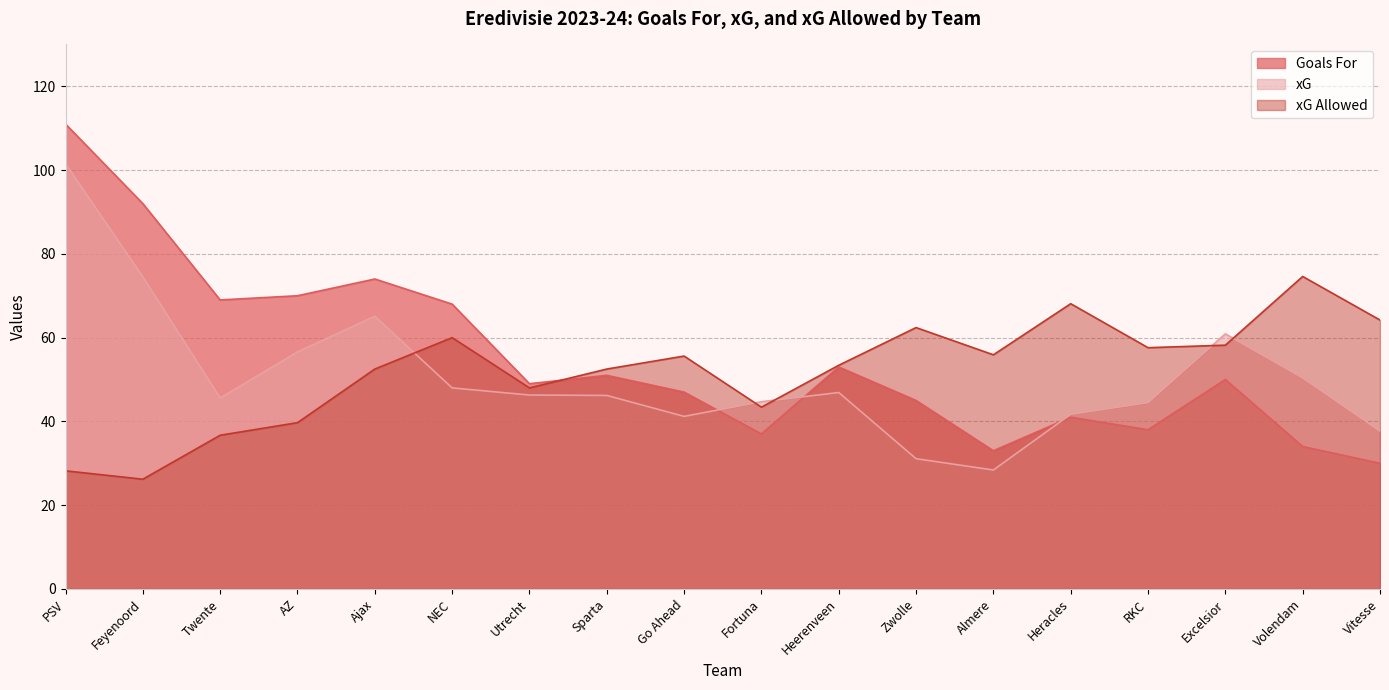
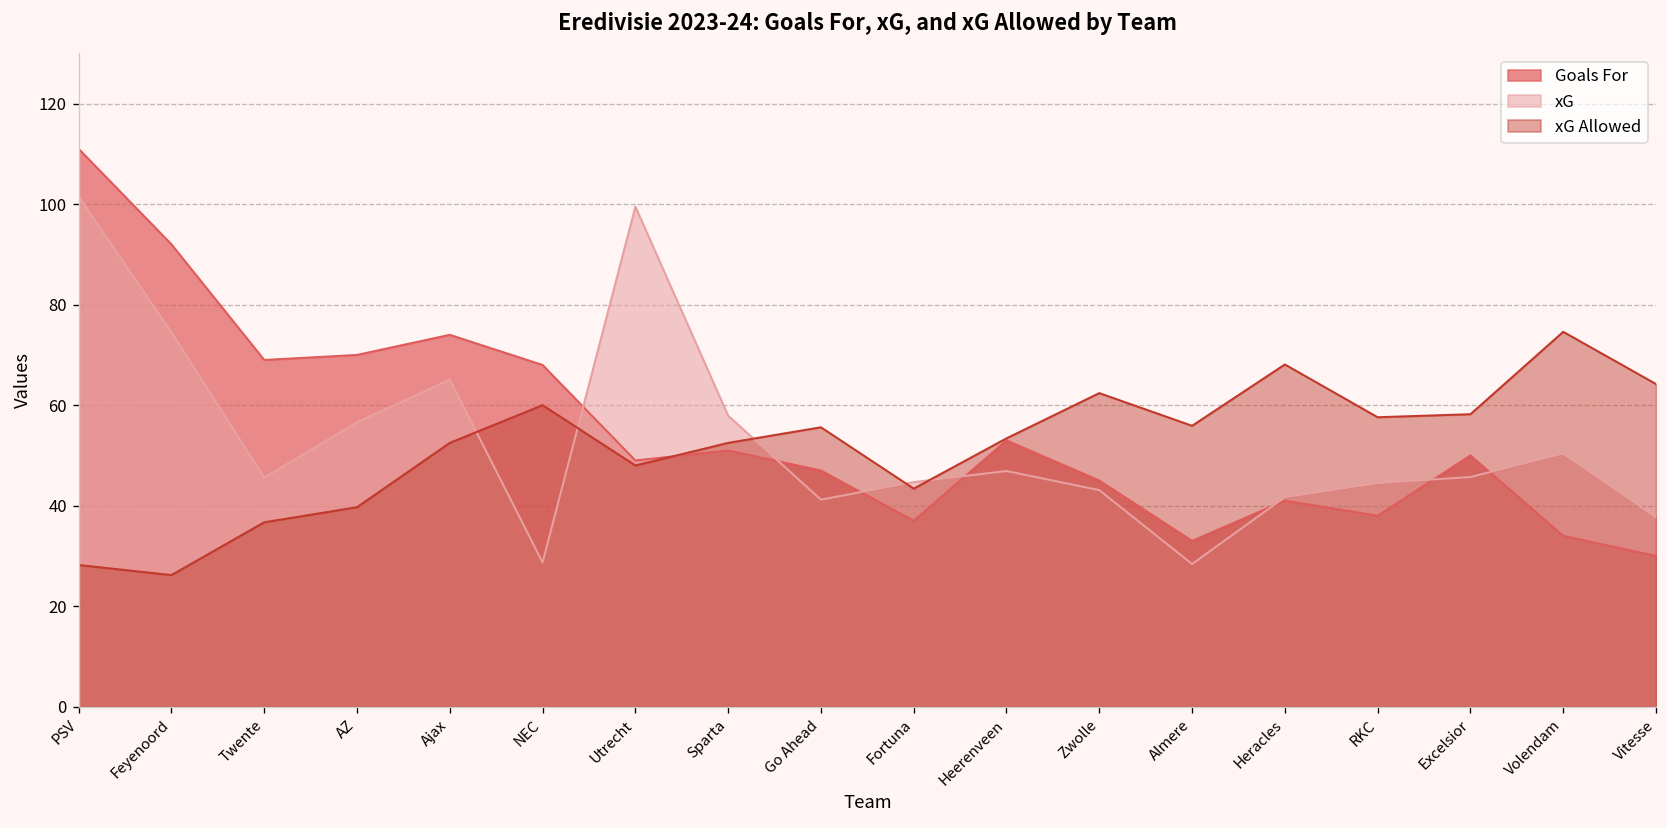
  {
    "xG": {
      "PSV": 102,
      "Feyenoord": 75,
      "Twente": 46,
      "AZ": 57,
      "Ajax": 65,
-     "NEC": 48,
-     "Utrecht": 46,
-     "Sparta": 46,
+     "NEC": 29,
+     "Utrecht": 100,
+     "Sparta": 58,
      "Go Ahead": 41,
      "Fortuna": 45,
      "Heerenveen": 47,
-     "Zwolle": 31,
+     "Zwolle": 43,
      "Almere": 28,
      "Heracles": 42,
      "RKC": 45,
-     "Excelsior": 61,
+     "Excelsior": 46,
      "Volendam": 50,
      "Vitesse": 38
    }
  }
